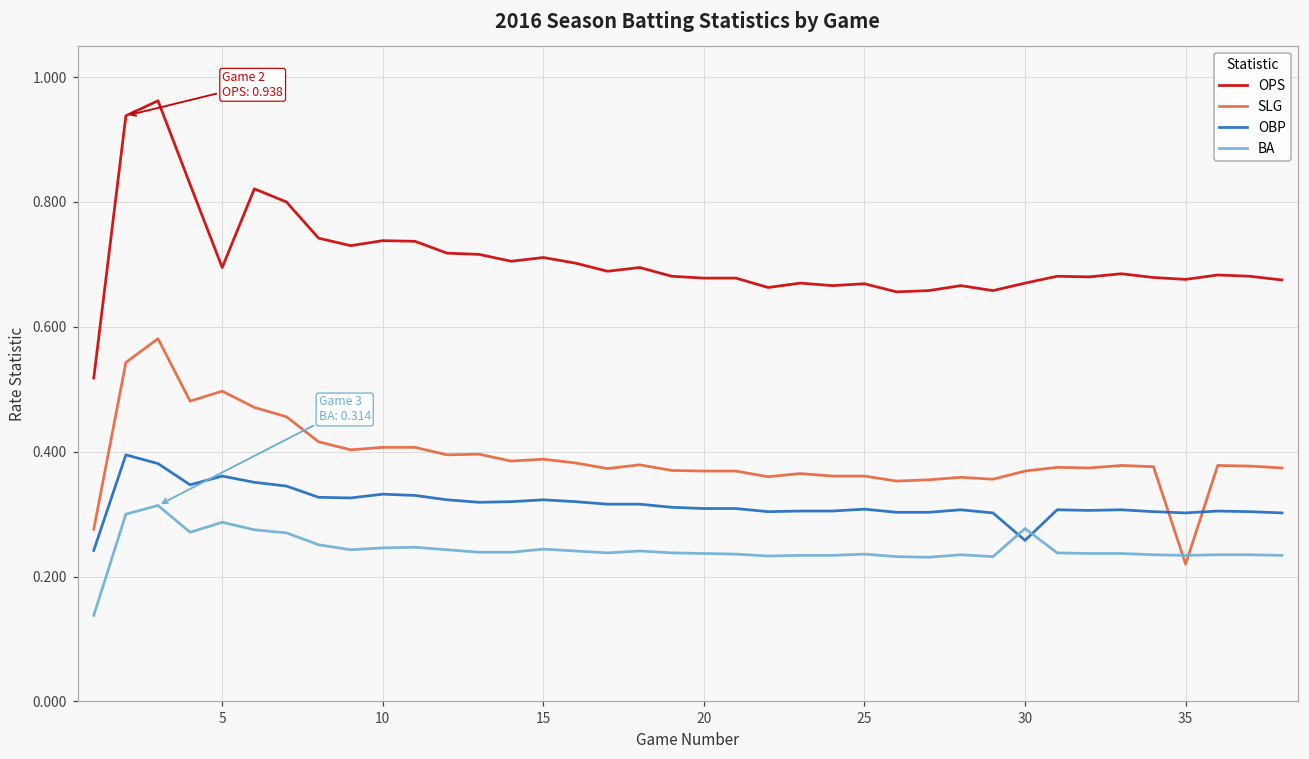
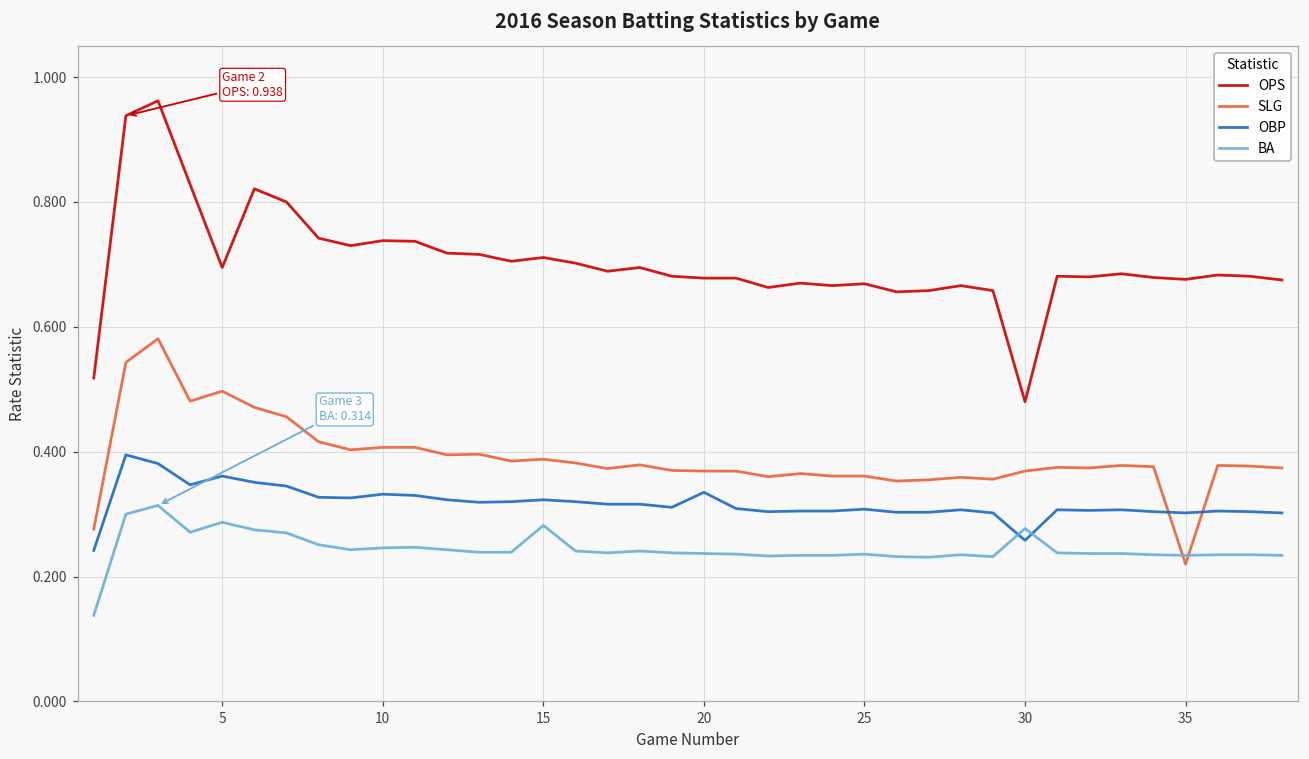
  {
    "OPS": {
      "5": 0.70,
      "10": 0.74,
      "15": 0.71,
      "20": 0.68,
      "25": 0.67,
-     "30": 0.67,
+     "30": 0.48,
      "35": 0.68
    },
    "SLG": {
      "5": 0.50,
      "10": 0.41,
      "15": 0.39,
      "20": 0.37,
      "25": 0.36,
      "30": 0.37,
      "35": 0.22
    },
    "OBP": {
      "10": 0.33,
      "15": 0.32,
-     "20": 0.31,
+     "20": 0.34,
      "25": 0.31,
      "30": 0.26,
      "35": 0.30
    },
    "BA": {
      "5": 0.29,
      "10": 0.25,
-     "15": 0.24,
+     "15": 0.28,
      "20": 0.24,
      "25": 0.24,
      "30": 0.28,
      "35": 0.23
    }
  }
